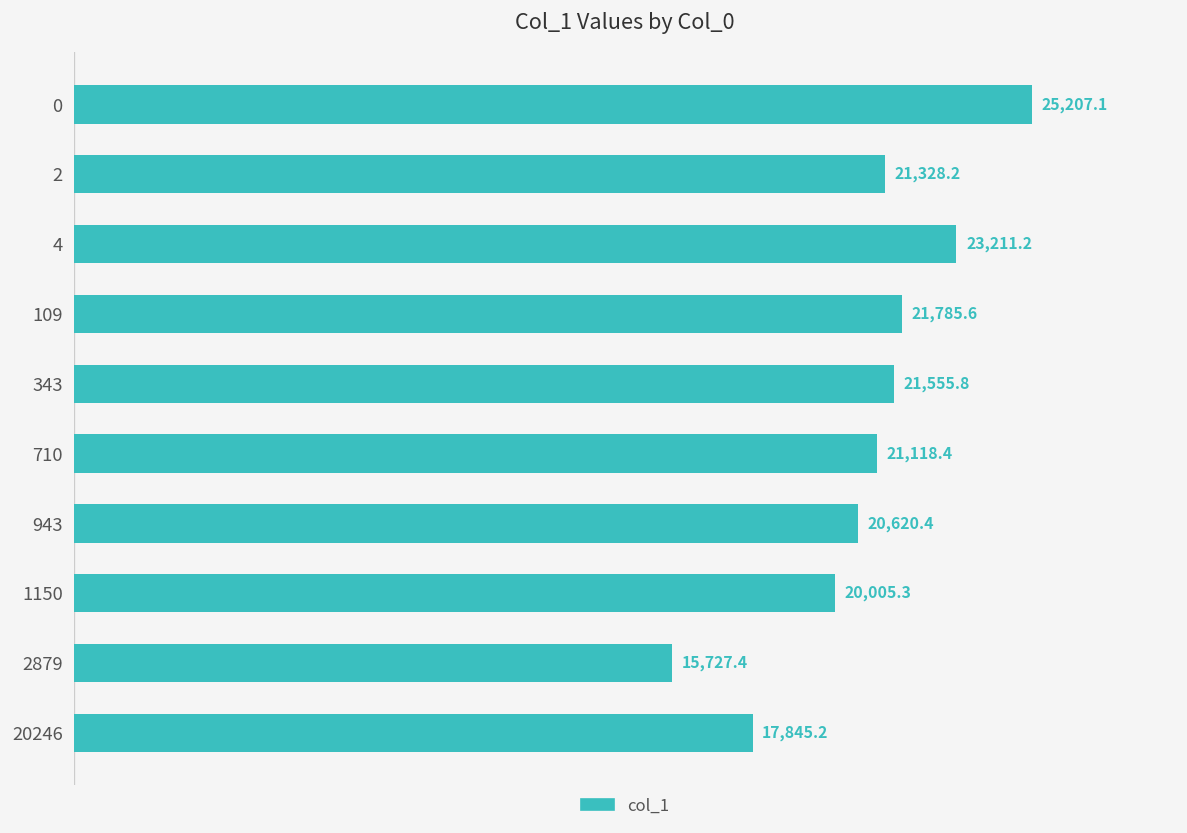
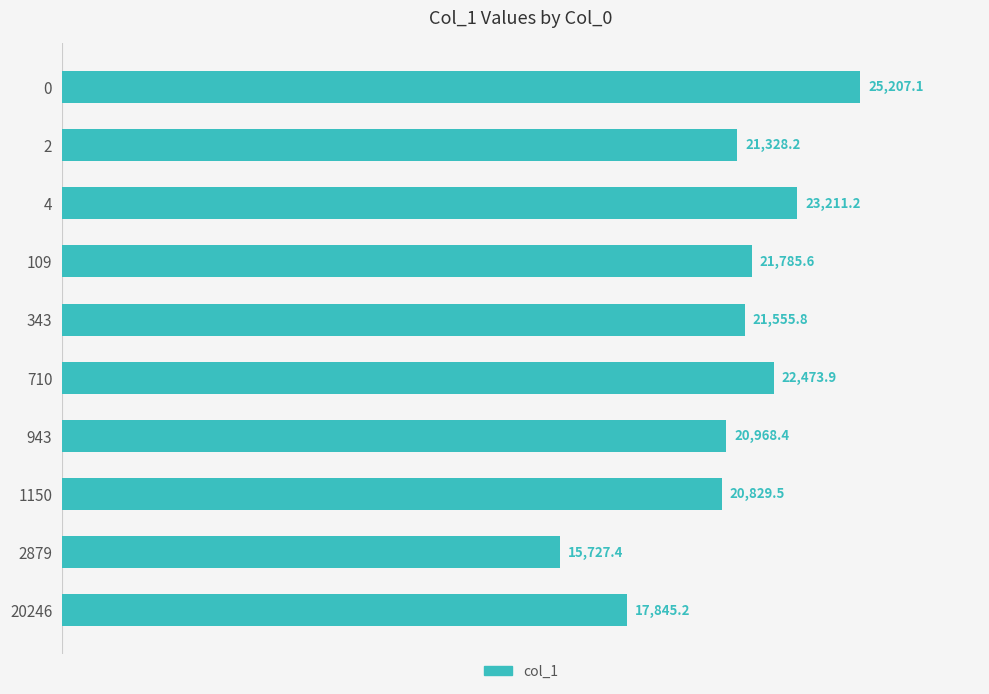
  {
    "0": "25,207.1",
    "2": "21,328.2",
    "4": "23,211.2",
    "109": "21,785.6",
    "343": "21,555.8",
-   "710": "21,118.4",
-   "943": "20,620.4",
-   "1150": "20,005.3",
+   "710": "22,473.9",
+   "943": "20,968.4",
+   "1150": "20,829.5",
    "2879": "15,727.4",
    "20246": "17,845.2"
  }
